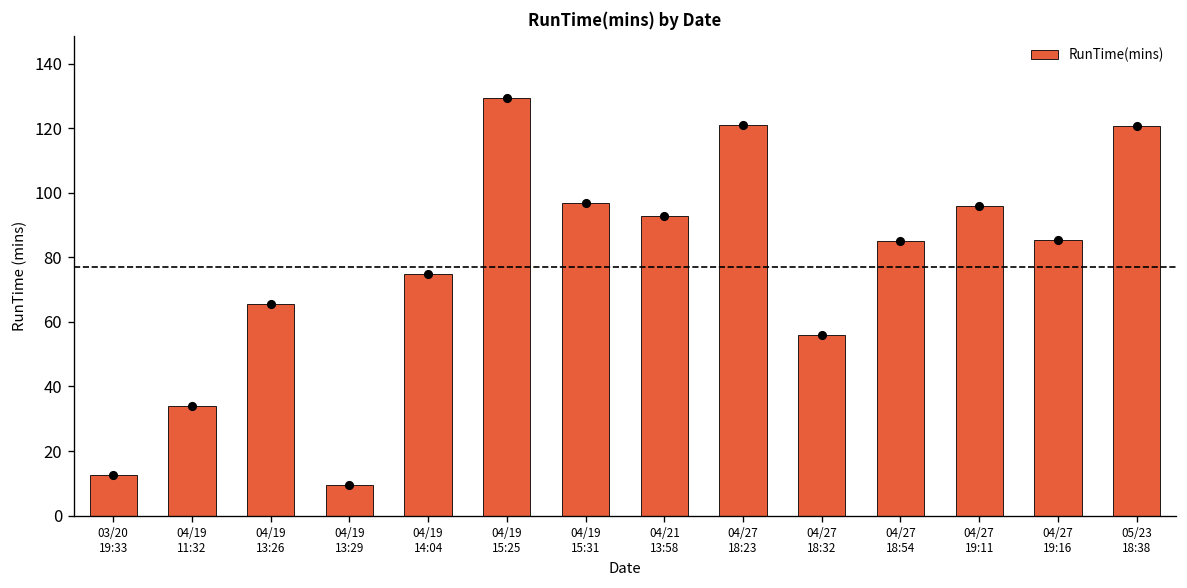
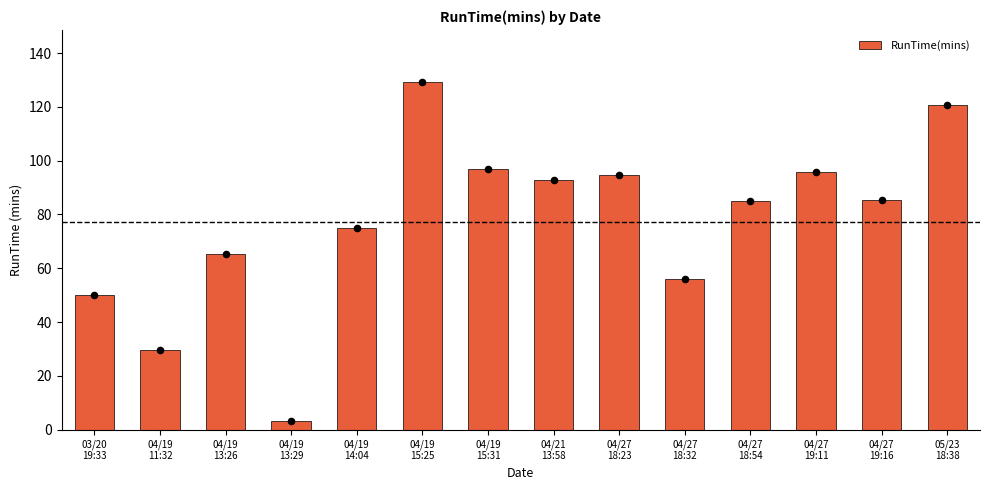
  {
-   "03/20 19:33": 13,
-   "04/19 11:32": 34,
+   "03/20 19:33": 50,
+   "04/19 11:32": 30,
    "04/19 13:26": 65,
-   "04/19 13:29": 9,
+   "04/19 13:29": 3,
    "04/19 14:04": 75,
    "04/19 15:25": 129,
    "04/19 15:31": 97,
    "04/21 13:58": 93,
-   "04/27 18:23": 121,
+   "04/27 18:23": 95,
    "04/27 18:32": 56,
    "04/27 18:54": 85,
    "04/27 19:11": 96,
    "04/27 19:16": 85,
    "05/23 18:38": 121
  }
